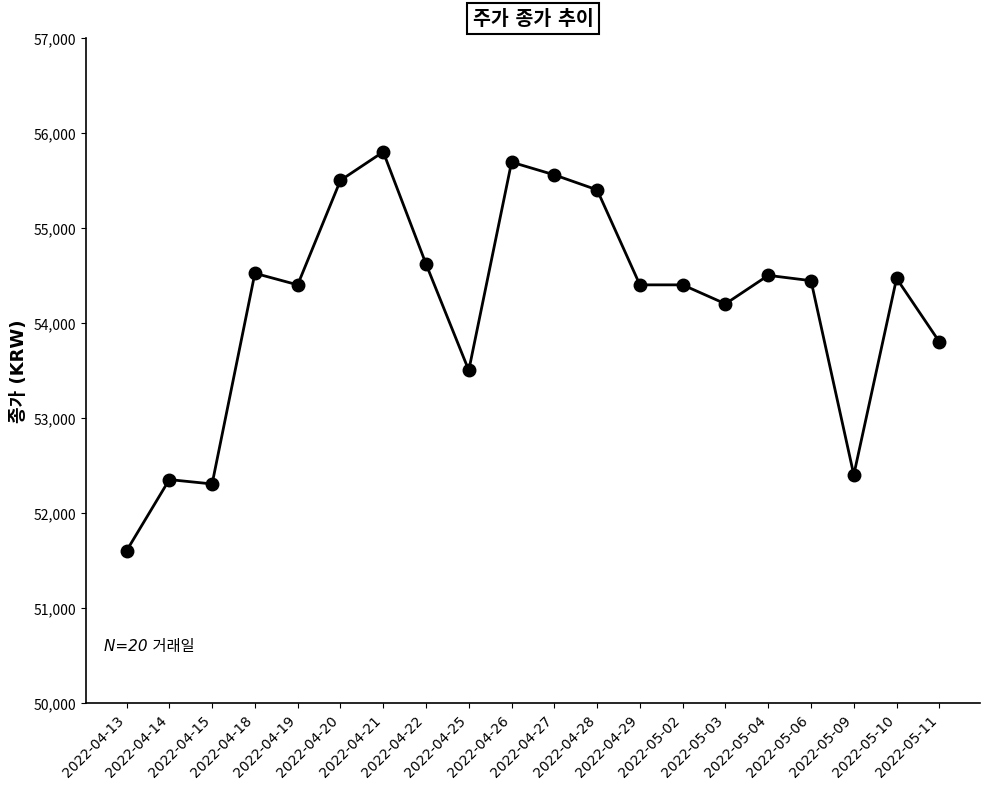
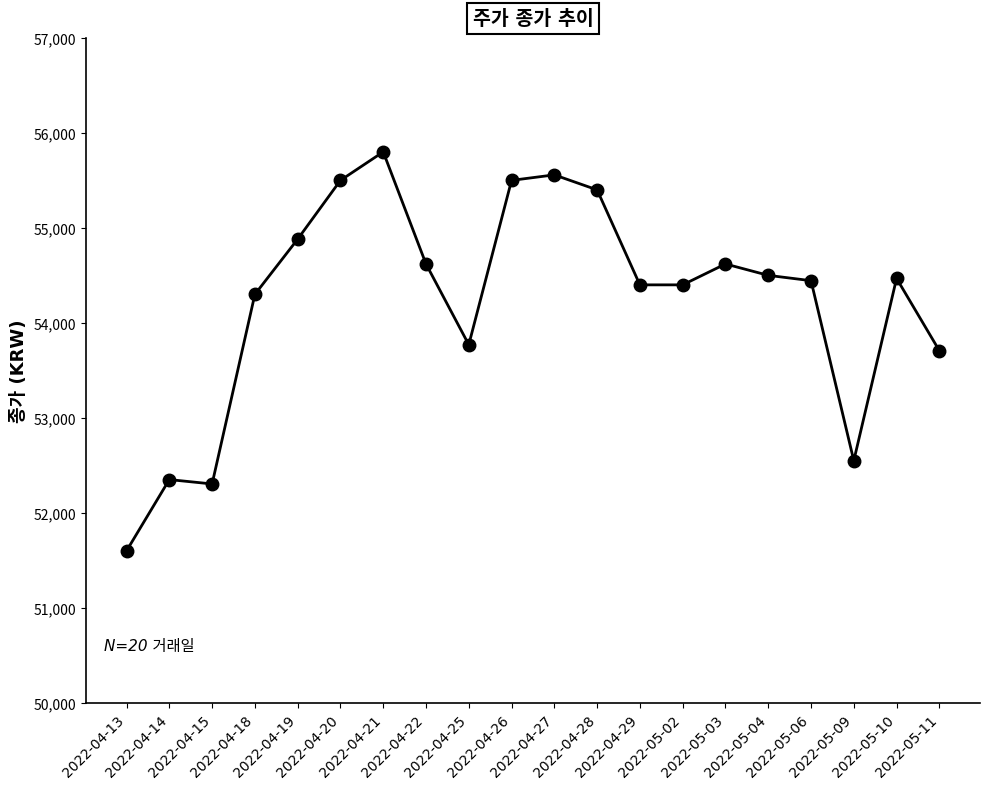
  {
    "2022-04-13": "51,600",
    "2022-04-14": "52,400",
    "2022-04-15": "52,300",
-   "2022-04-18": "54,500",
-   "2022-04-19": "54,400",
+   "2022-04-18": "54,300",
+   "2022-04-19": "54,900",
    "2022-04-20": "55,500",
    "2022-04-21": "55,800",
    "2022-04-22": "54,600",
-   "2022-04-25": "53,500",
-   "2022-04-26": "55,700",
+   "2022-04-25": "53,800",
+   "2022-04-26": "55,500",
    "2022-04-27": "55,600",
    "2022-04-28": "55,400",
    "2022-04-29": "54,400",
    "2022-05-02": "54,400",
-   "2022-05-03": "54,200",
+   "2022-05-03": "54,600",
    "2022-05-04": "54,500",
    "2022-05-06": "54,400",
-   "2022-05-09": "52,400",
+   "2022-05-09": "52,500",
    "2022-05-10": "54,500",
-   "2022-05-11": "53,800"
+   "2022-05-11": "53,700"
  }
